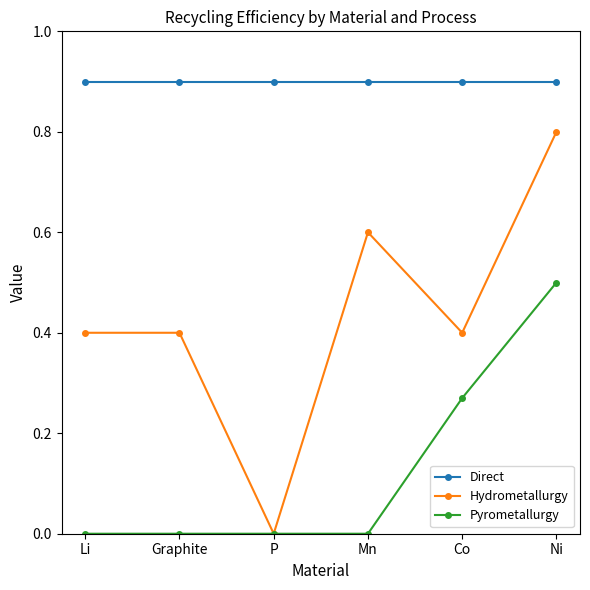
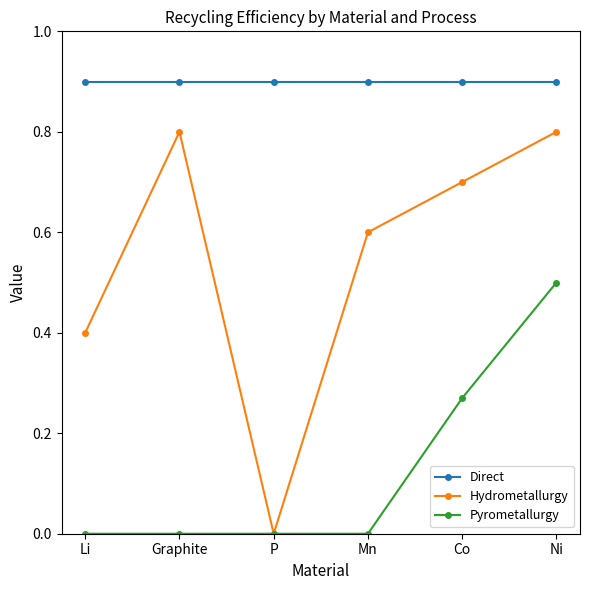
  {
    "Direct": {
      "Li": 0.9,
      "Graphite": 0.9,
      "P": 0.9,
      "Mn": 0.9,
      "Co": 0.9,
      "Ni": 0.9
    },
    "Hydrometallurgy": {
      "Li": 0.4,
-     "Graphite": 0.4,
+     "Graphite": 0.8,
      "Mn": 0.6,
-     "Co": 0.4,
+     "Co": 0.7,
      "Ni": 0.8
    },
    "Pyrometallurgy": {
      "Li": 0.0,
      "Graphite": 0.0,
      "Mn": 0.0,
      "Co": 0.27,
      "Ni": 0.5
    }
  }
